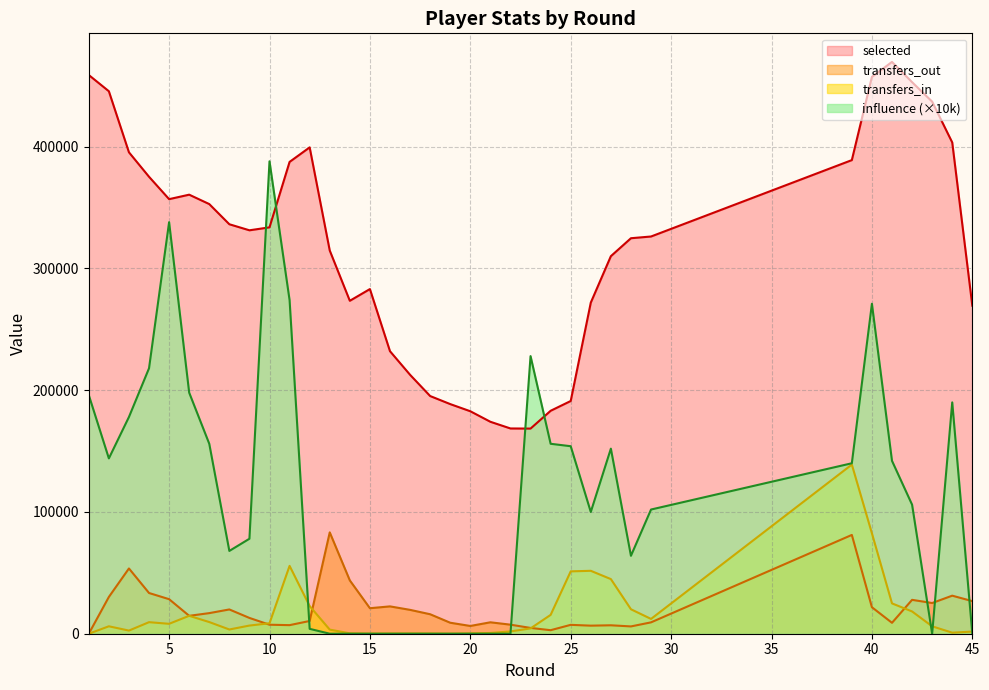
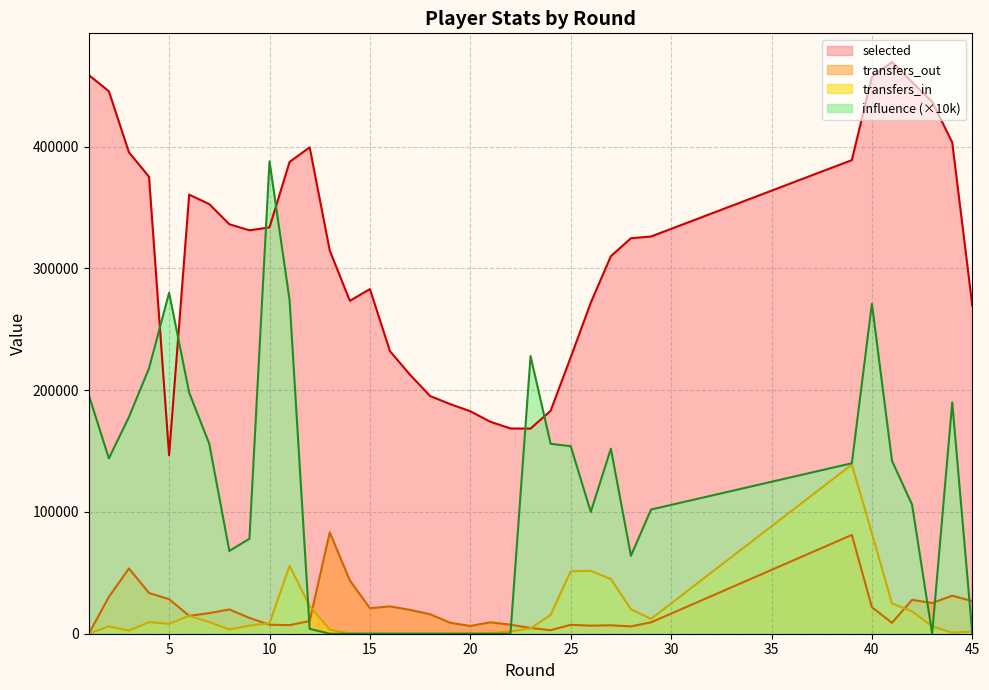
  {
    "selected": {
-     "5": 357000,
+     "5": 147000,
      "10": 334000,
      "15": 283000,
      "20": 183000,
-     "25": 191000,
+     "25": 227000,
      "45": 269000
    },
    "influence (×10k)": {
-     "5": 338000,
+     "5": 280000,
      "10": 388000,
      "25": 154000,
      "40": 271000
    }
  }
